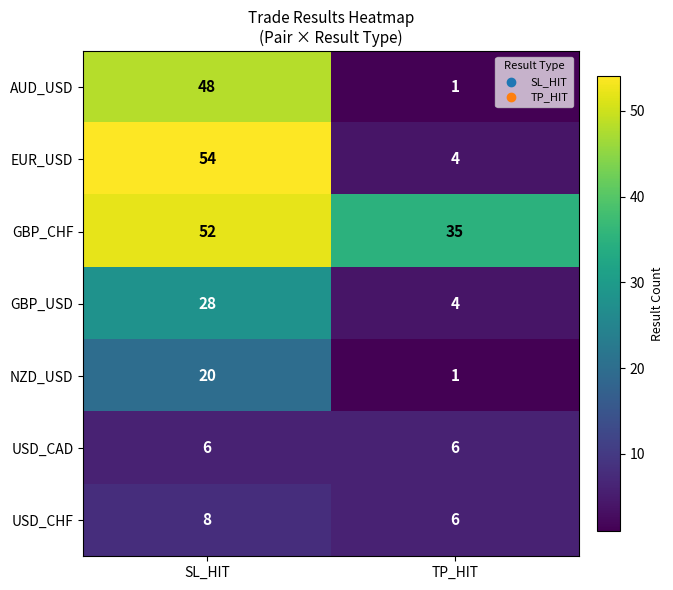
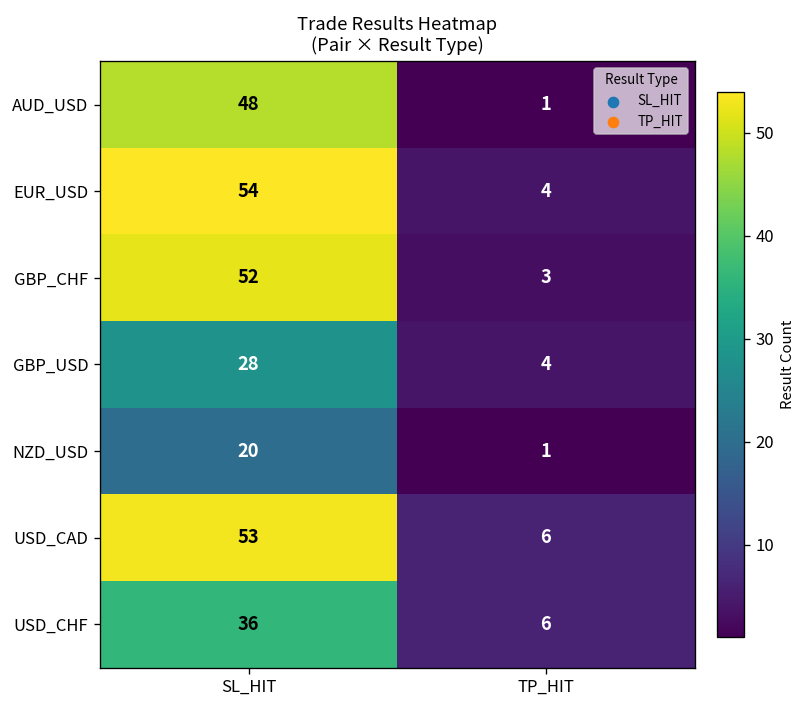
  {
    "AUD_USD": {
      "SL_HIT": 48,
      "TP_HIT": 1
    },
    "EUR_USD": {
      "SL_HIT": 54,
      "TP_HIT": 4
    },
    "GBP_CHF": {
      "SL_HIT": 52,
-     "TP_HIT": 35
+     "TP_HIT": 3
    },
    "GBP_USD": {
      "SL_HIT": 28,
      "TP_HIT": 4
    },
    "NZD_USD": {
      "SL_HIT": 20,
      "TP_HIT": 1
    },
    "USD_CAD": {
-     "SL_HIT": 6,
+     "SL_HIT": 53,
      "TP_HIT": 6
    },
    "USD_CHF": {
-     "SL_HIT": 8,
+     "SL_HIT": 36,
      "TP_HIT": 6
    }
  }
